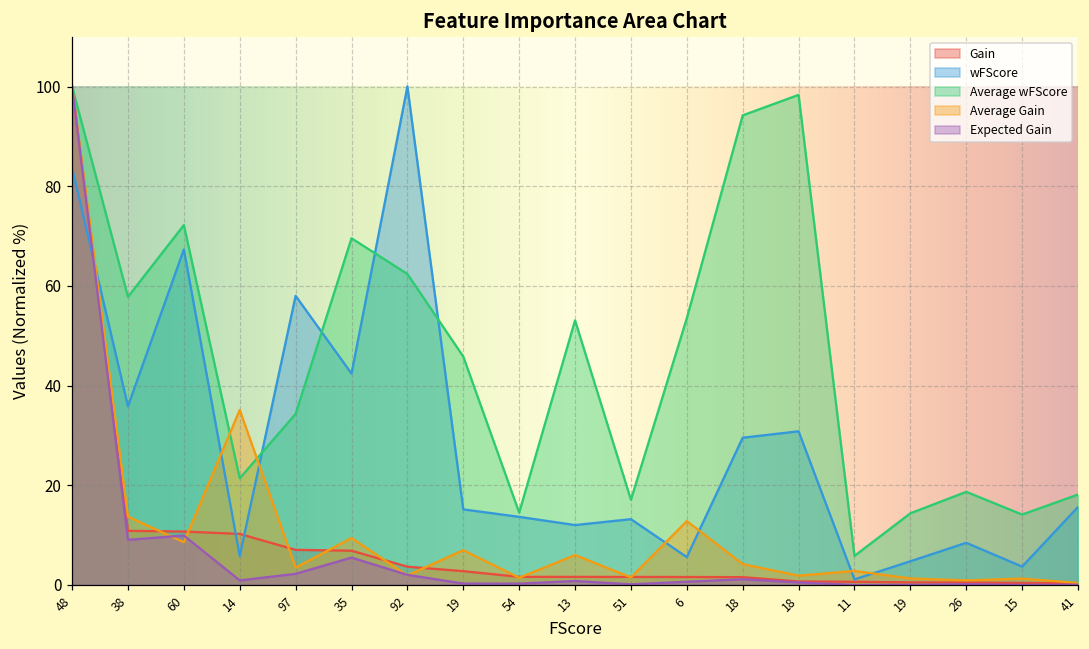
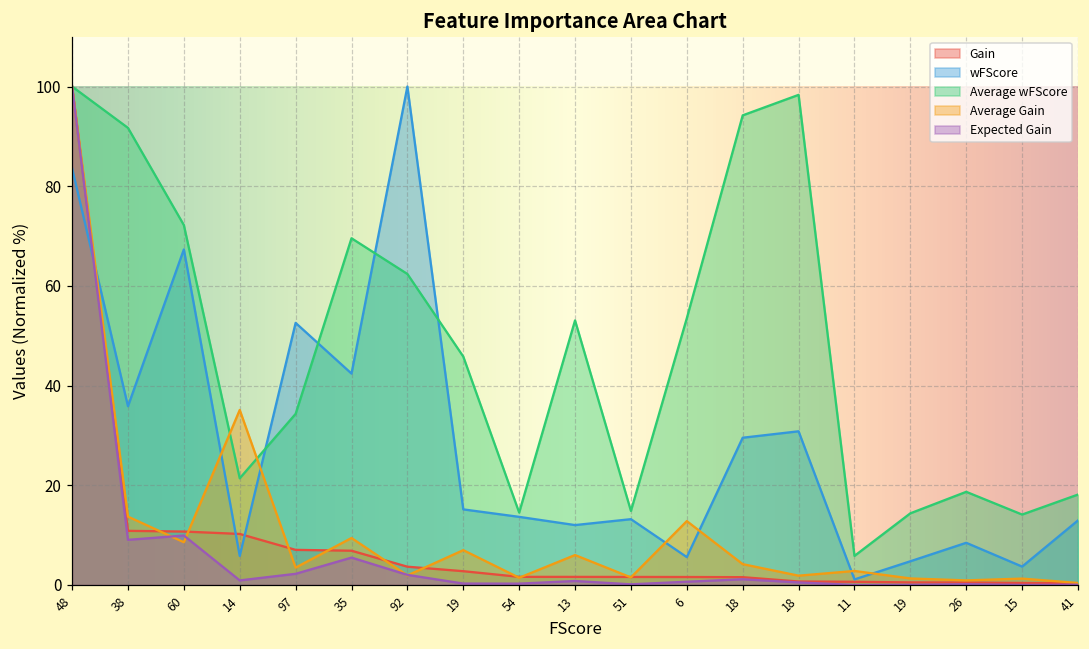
  {
    "wFScore": {
      "48": 84,
      "38": 36,
      "60": 67,
      "14": 6,
-     "97": 58,
+     "97": 53,
      "35": 42,
      "92": 100,
      "54": 14,
      "13": 12,
      "51": 13,
      "6": 6,
      "26": 8,
      "15": 4,
-     "41": 16
+     "41": 13
    },
    "Average wFScore": {
-     "38": 58,
+     "38": 92,
      "60": 72,
      "14": 21,
      "97": 34,
      "35": 70,
      "92": 62,
      "54": 15,
      "13": 53,
-     "51": 17,
+     "51": 15,
      "6": 54,
      "11": 6,
      "26": 19,
      "15": 14,
      "41": 18
    },
    "Expected Gain": {
      "38": 9,
      "60": 10,
      "14": 1,
      "97": 2,
      "35": 5,
      "54": 0,
      "13": 1,
      "51": 0,
      "6": 1,
      "11": 0
    }
  }
